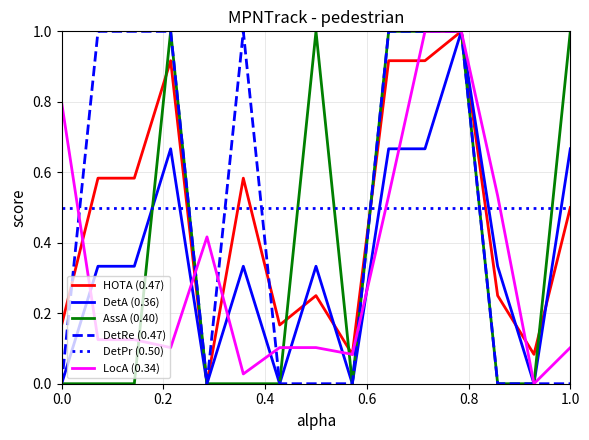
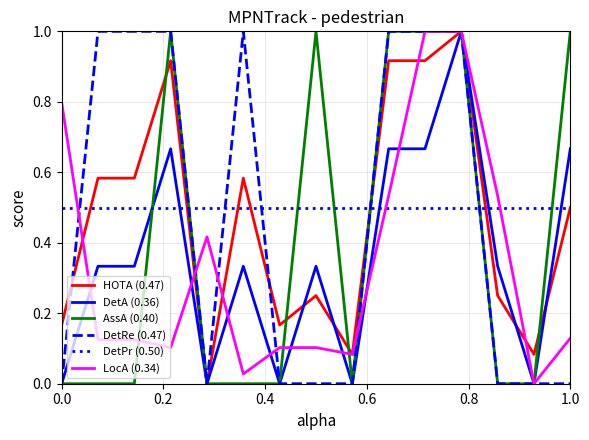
  {
    "HOTA (0.47)": {
      "0.0": 0.17
    },
    "AssA (0.40)": {
      "1.0": 1.00
    },
    "LocA (0.34)": {
      "0.0": 0.80,
-     "1.0": 0.10
+     "1.0": 0.13
    }
  }
